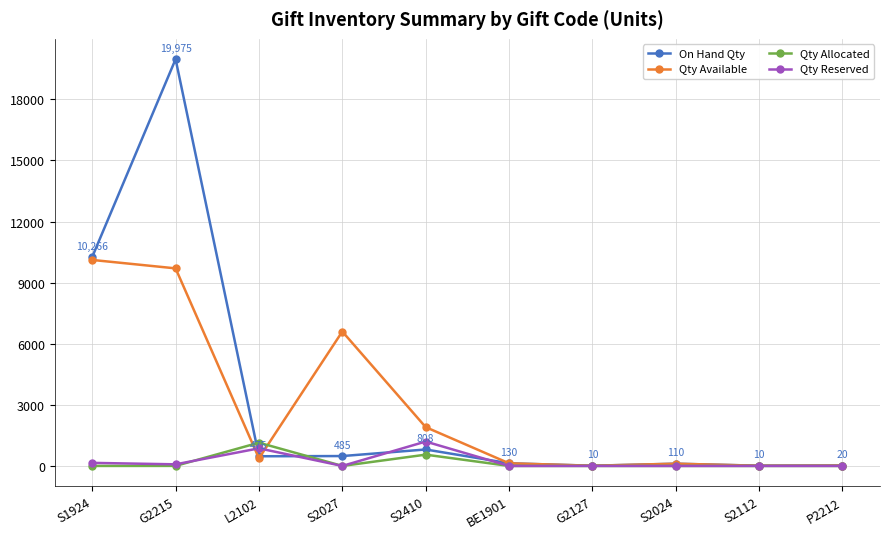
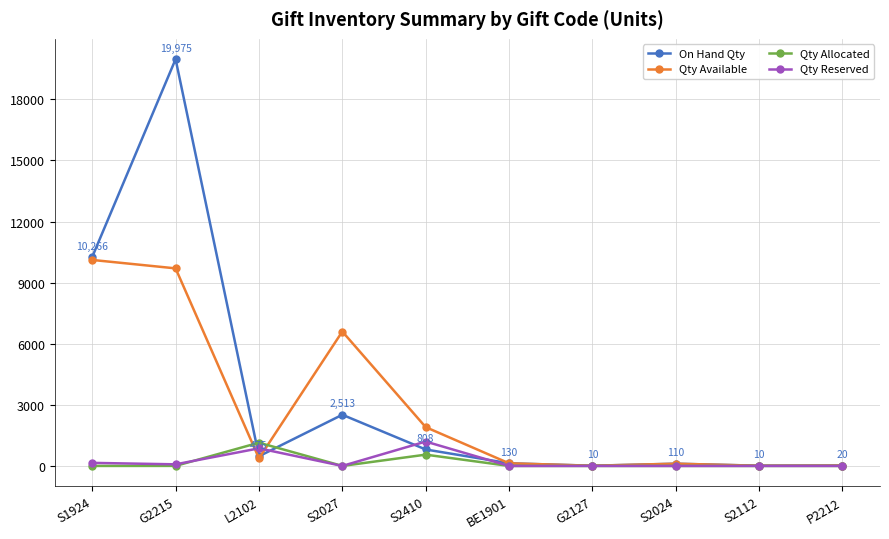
  {
    "On Hand Qty": {
      "S1924": "10,266",
      "G2215": "19,975",
-     "S2027": "485"
+     "S2027": "2,513"
    },
    "Qty Available": {
      "S1924": "10100",
      "G2215": "9700",
      "S2027": "6600",
      "S2410": "1900"
    },
    "Qty Allocated": {
      "S1924": "0",
      "S2410": "600"
    },
    "Qty Reserved": {
      "S1924": "200"
    }
  }
